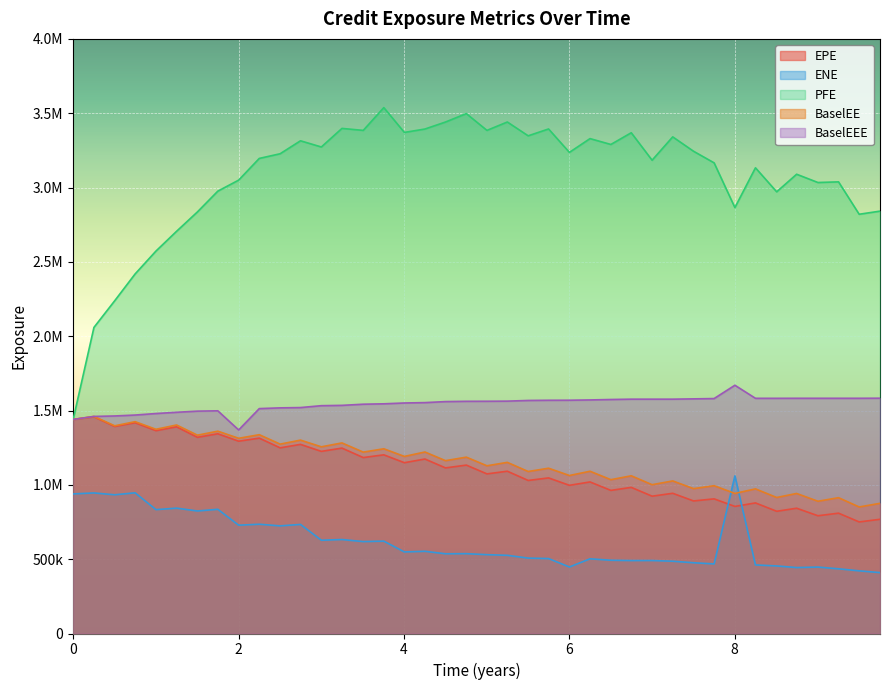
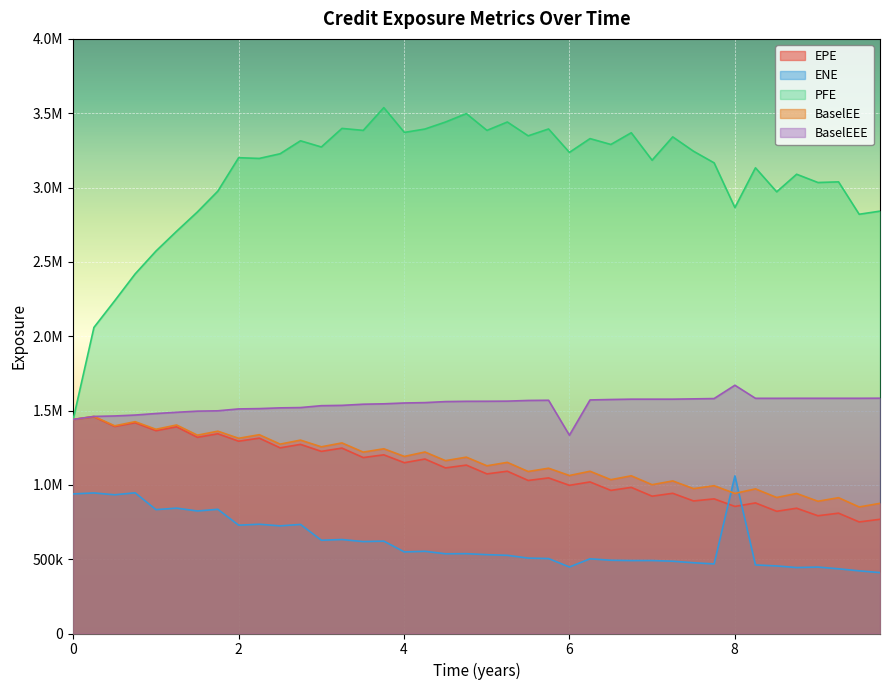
  {
    "ENE": {
      "0": 940000,
      "2": 730000,
      "6": 450000,
      "8": 1060000
    },
    "PFE": {
-     "2": 3050000,
+     "2": 3200000,
      "6": 3240000,
      "8": 2870000
    },
    "BaselEEE": {
-     "2": 1370000,
-     "6": 1570000,
+     "2": 1510000,
+     "6": 1330000,
      "8": 1670000
    }
  }
